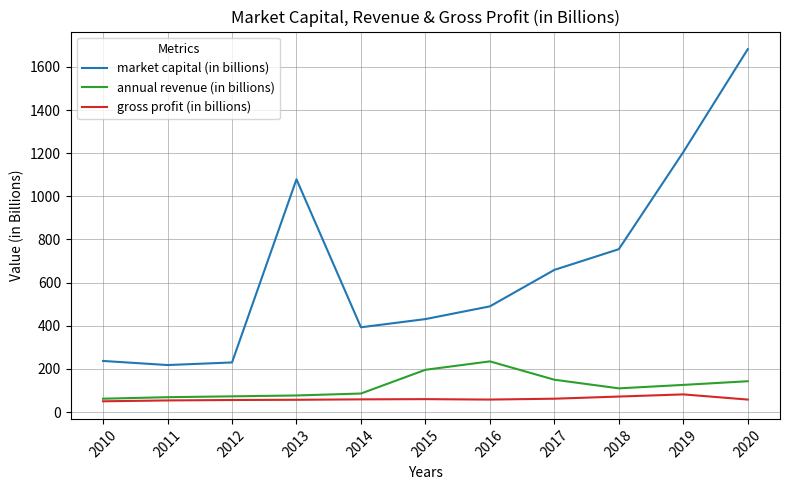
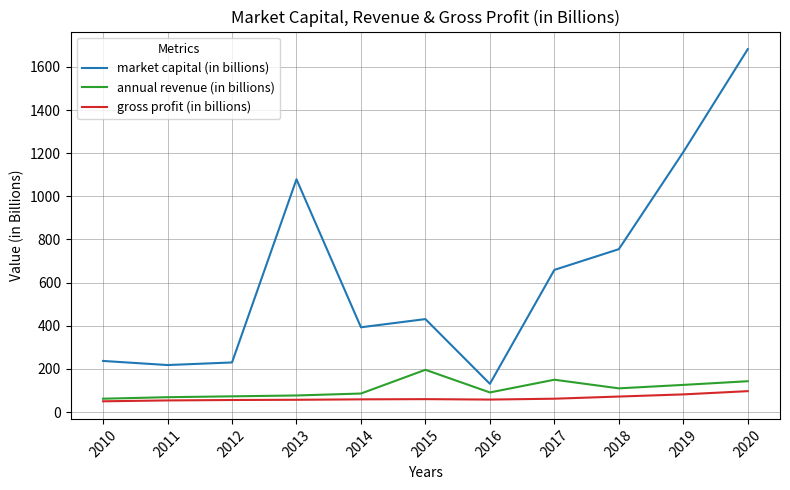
  {
    "market capital (in billions)": {
      "2010": 240,
      "2011": 220,
      "2012": 230,
      "2013": 1080,
      "2014": 390,
      "2015": 430,
-     "2016": 490,
+     "2016": 130,
      "2017": 660,
      "2018": 760,
      "2019": 1210,
      "2020": 1680
    },
    "annual revenue (in billions)": {
      "2010": 60,
      "2011": 70,
      "2012": 70,
      "2013": 80,
      "2014": 90,
      "2015": 200,
-     "2016": 240,
+     "2016": 90,
      "2017": 150,
      "2018": 110,
      "2019": 130,
      "2020": 140
    },
    "gross profit (in billions)": {
      "2010": 50,
      "2011": 50,
      "2012": 60,
      "2013": 60,
      "2014": 60,
      "2015": 60,
      "2016": 60,
      "2017": 60,
      "2018": 70,
      "2019": 80,
-     "2020": 60
+     "2020": 100
    }
  }
